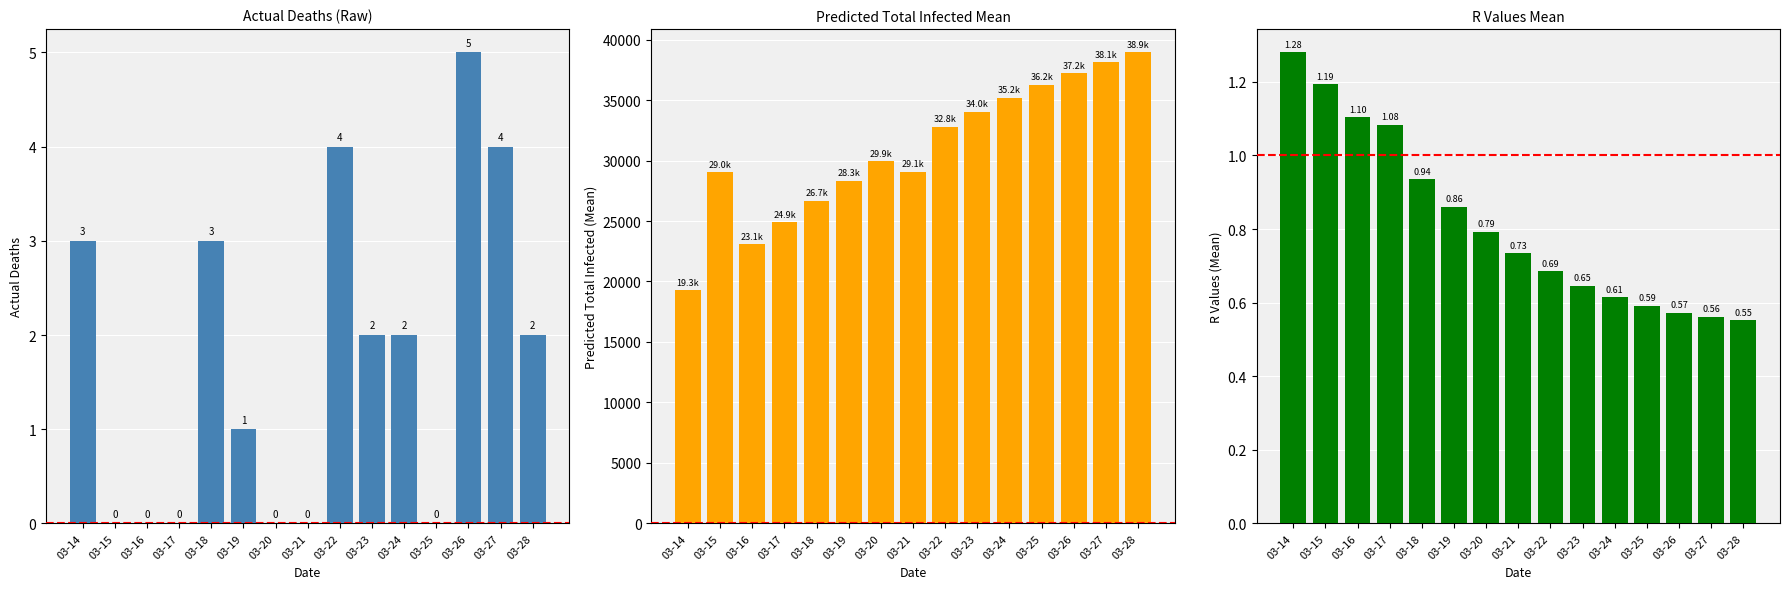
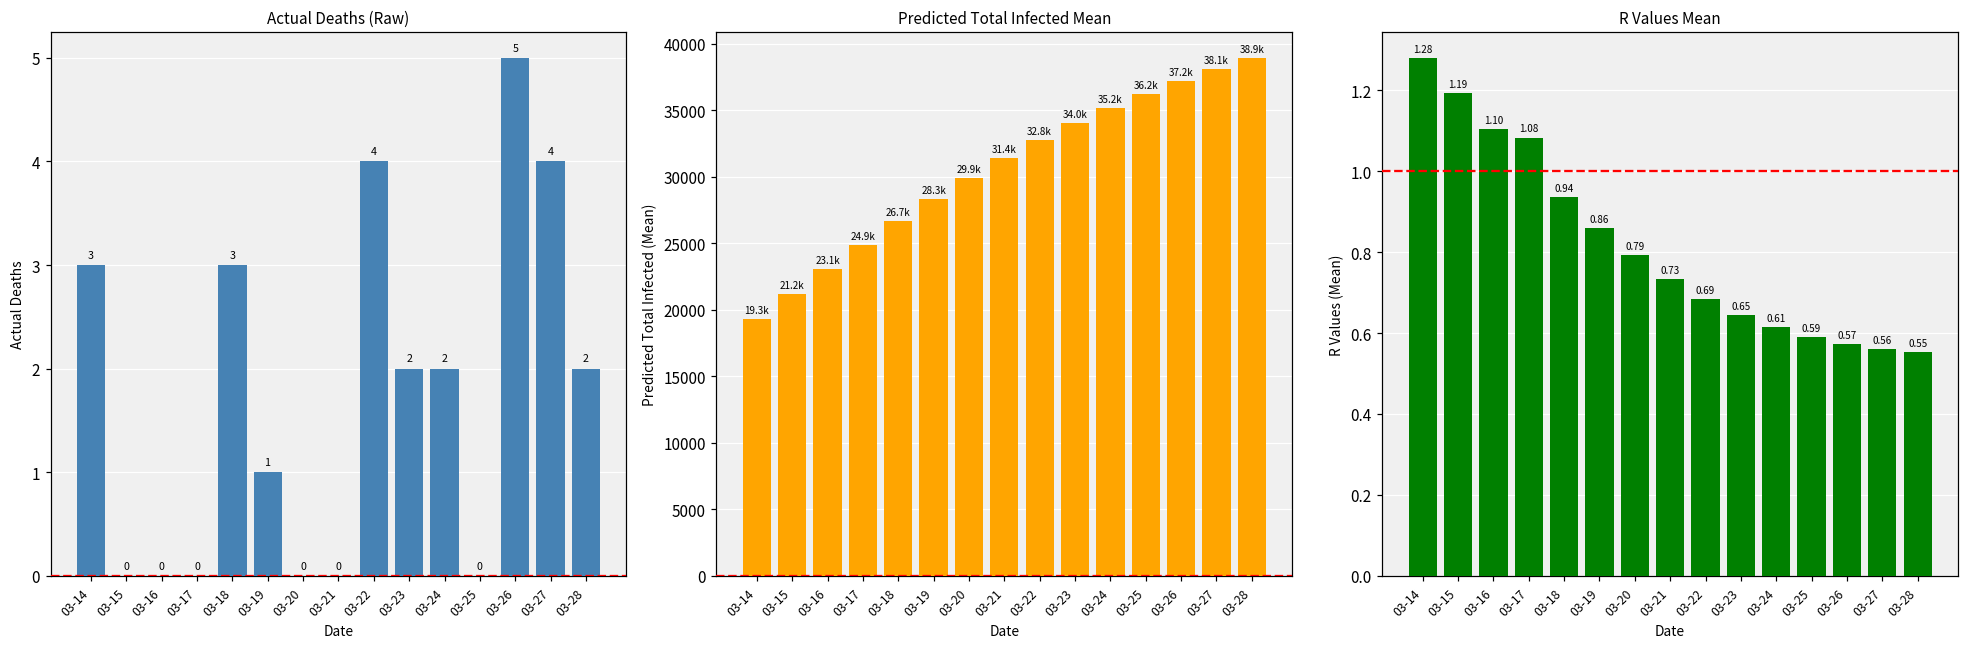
  {
    "Actual Deaths (Raw)": {
      "03-14": "3",
      "03-15": "0",
      "03-16": "0",
      "03-17": "0",
      "03-18": "3",
      "03-19": "1",
      "03-20": "0",
      "03-21": "0",
      "03-22": "4",
      "03-23": "2",
      "03-24": "2",
      "03-25": "0",
      "03-26": "5",
      "03-27": "4",
      "03-28": "2"
    },
    "Predicted Total Infected Mean": {
      "03-14": "19.3k",
-     "03-15": "29.0k",
+     "03-15": "21.2k",
      "03-16": "23.1k",
      "03-17": "24.9k",
      "03-18": "26.7k",
      "03-19": "28.3k",
      "03-20": "29.9k",
-     "03-21": "29.1k",
+     "03-21": "31.4k",
      "03-22": "32.8k",
      "03-23": "34.0k",
      "03-24": "35.2k",
      "03-25": "36.2k",
      "03-26": "37.2k",
      "03-27": "38.1k",
      "03-28": "38.9k"
    },
    "R Values Mean": {
      "03-14": "1.28",
      "03-15": "1.19",
      "03-16": "1.10",
      "03-17": "1.08",
      "03-18": "0.94",
      "03-19": "0.86",
      "03-20": "0.79",
      "03-21": "0.73",
      "03-22": "0.69",
      "03-23": "0.65",
      "03-24": "0.61",
      "03-25": "0.59",
      "03-26": "0.57",
      "03-27": "0.56",
      "03-28": "0.55"
    }
  }
